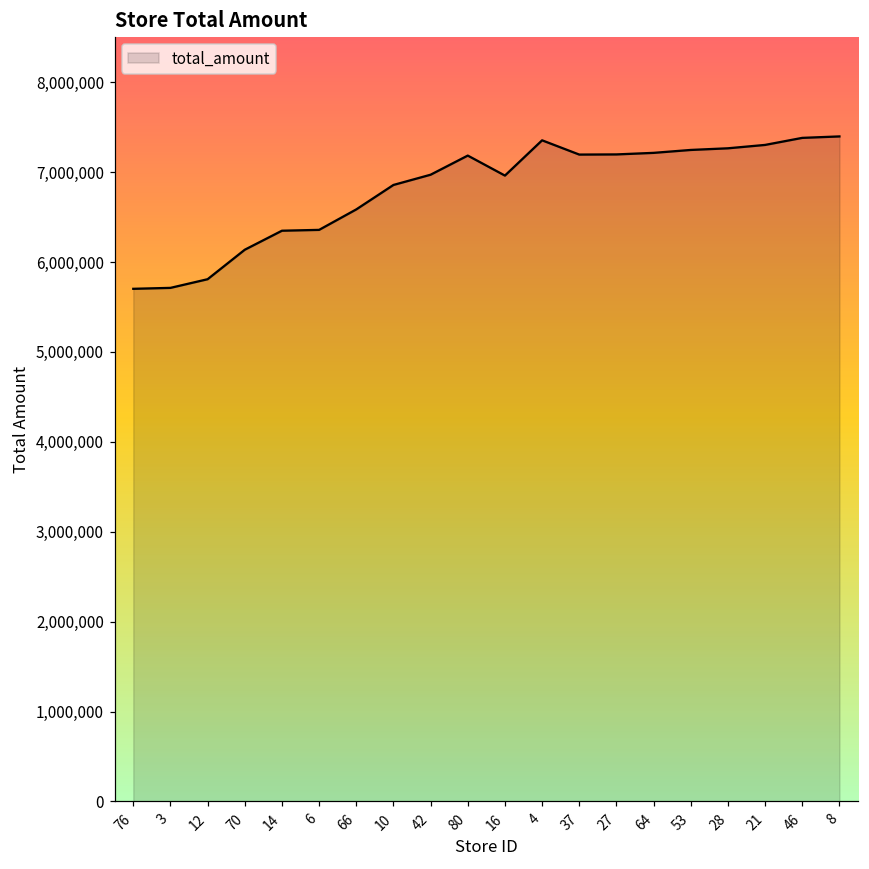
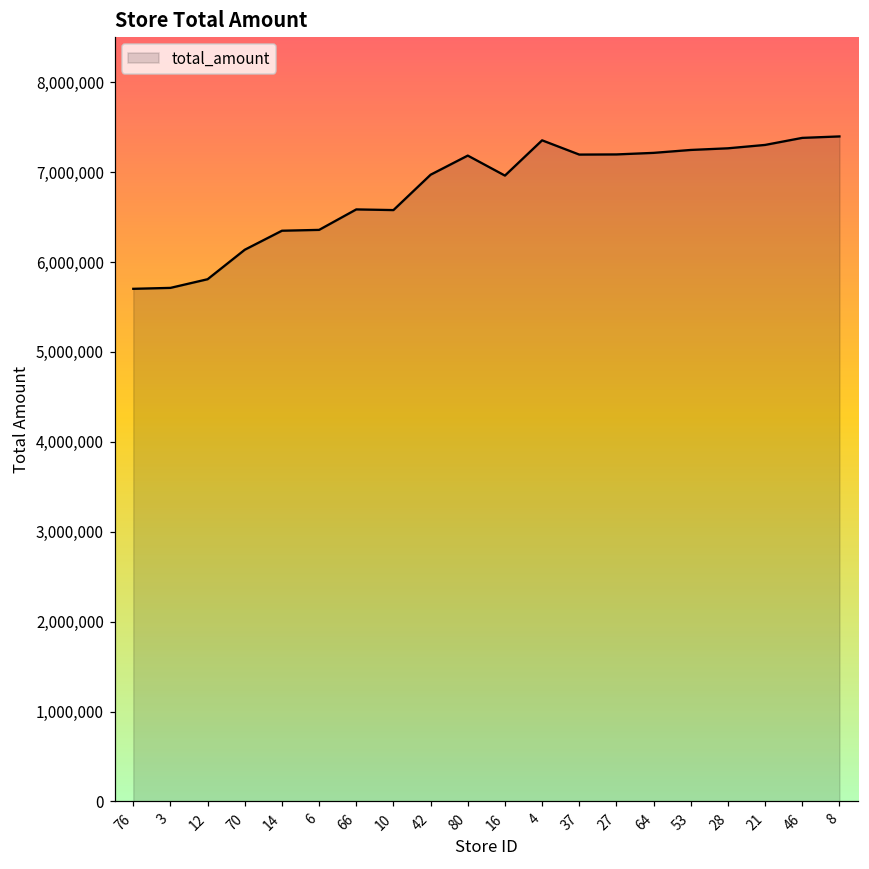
  {
    "76": "5,700,000",
    "3": "5,700,000",
    "12": "5,800,000",
    "70": "6,100,000",
    "14": "6,300,000",
    "6": "6,400,000",
    "66": "6,600,000",
-   "10": "6,900,000",
+   "10": "6,600,000",
    "42": "7,000,000",
    "80": "7,200,000",
    "16": "7,000,000",
    "4": "7,400,000",
    "37": "7,200,000",
    "27": "7,200,000",
    "64": "7,200,000",
    "53": "7,200,000",
    "28": "7,300,000",
    "21": "7,300,000",
    "46": "7,400,000",
    "8": "7,400,000"
  }
